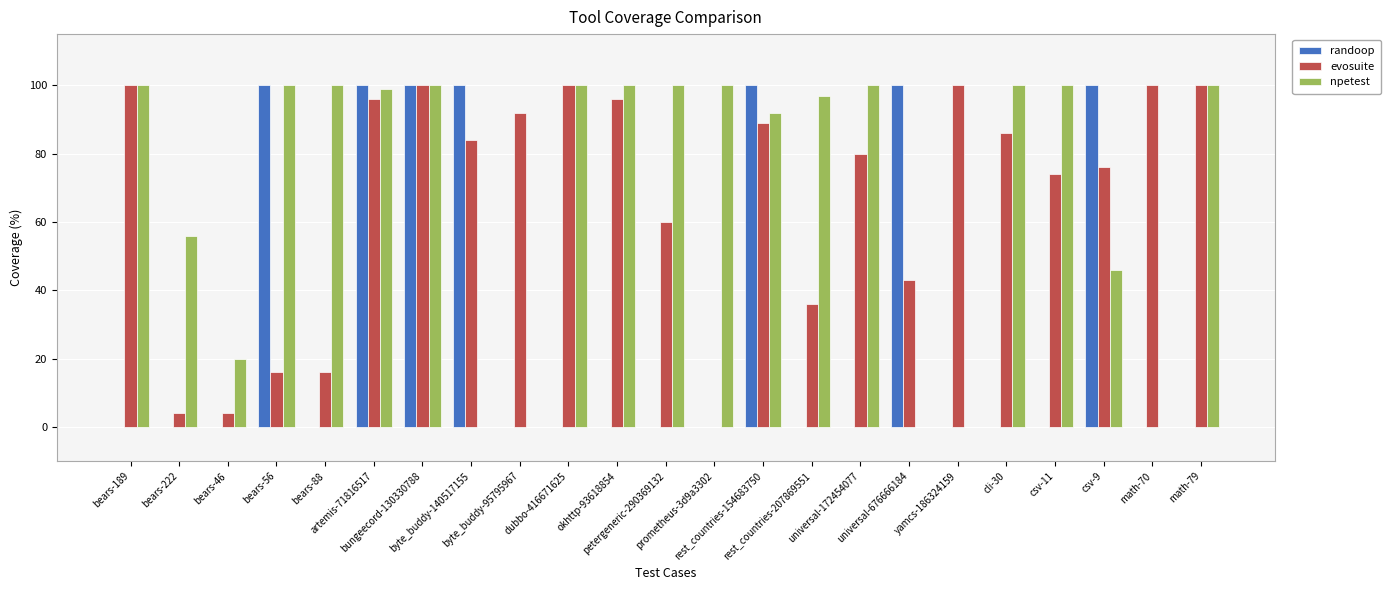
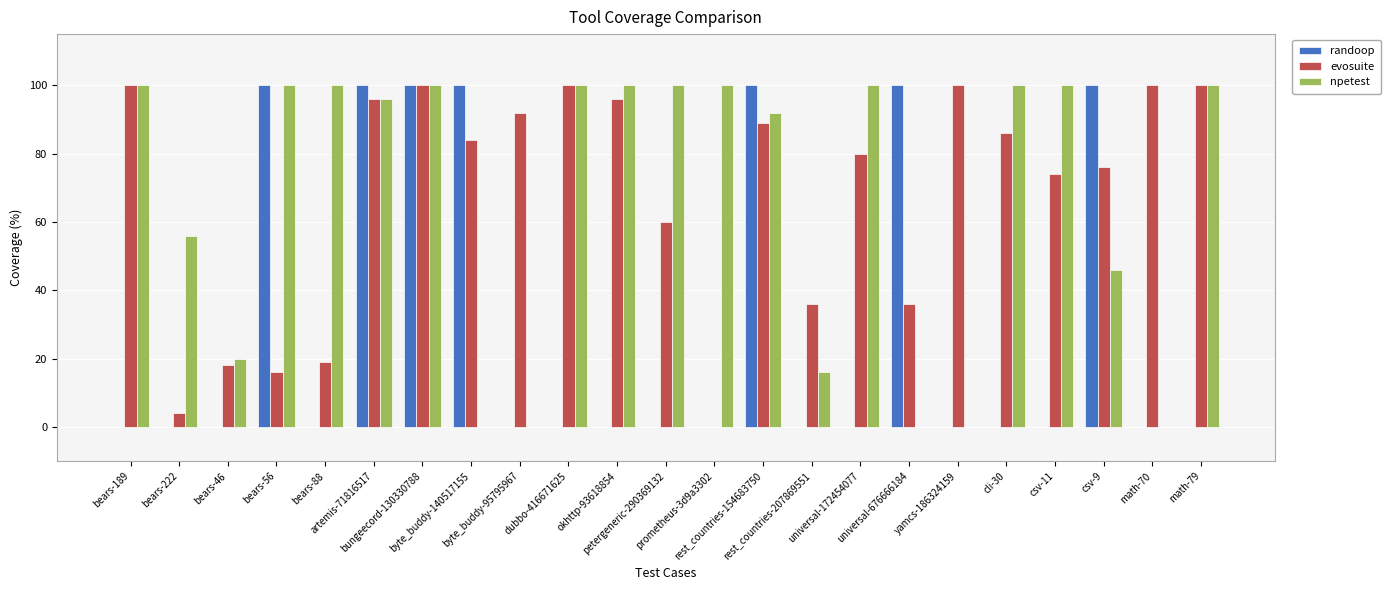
  {
    "randoop": {
      "bears-189": 0,
      "bears-222": 0,
      "bears-46": 0,
      "bears-56": 100,
      "bears-88": 0,
      "artemis-71816517": 100,
      "bungeecord-130330788": 100,
      "byte_buddy-140517155": 100,
      "byte_buddy-95795967": 0,
      "dubbo-416671625": 0,
      "okhttp-93618854": 0,
      "petergeneric-290369132": 0,
      "prometheus-3d9a3302": 0,
      "rest_countries-154683750": 100,
      "rest_countries-207869551": 0,
      "universal-172454077": 0,
      "universal-676666184": 100,
      "yamcs-186324159": 0,
      "cli-30": 0,
      "csv-11": 0,
      "csv-9": 100,
      "math-70": 0,
      "math-79": 0
    },
    "evosuite": {
      "bears-189": 100,
      "bears-222": 4,
-     "bears-46": 4,
+     "bears-46": 18,
      "bears-56": 16,
-     "bears-88": 16,
+     "bears-88": 19,
      "artemis-71816517": 96,
      "bungeecord-130330788": 100,
      "byte_buddy-140517155": 84,
      "byte_buddy-95795967": 92,
      "dubbo-416671625": 100,
      "okhttp-93618854": 96,
      "petergeneric-290369132": 60,
      "prometheus-3d9a3302": 0,
      "rest_countries-154683750": 89,
      "rest_countries-207869551": 36,
      "universal-172454077": 80,
-     "universal-676666184": 43,
+     "universal-676666184": 36,
      "yamcs-186324159": 100,
      "cli-30": 86,
      "csv-11": 74,
      "csv-9": 76,
      "math-70": 100,
      "math-79": 100
    },
    "npetest": {
      "bears-189": 100,
      "bears-222": 56,
      "bears-46": 20,
      "bears-56": 100,
      "bears-88": 100,
-     "artemis-71816517": 99,
+     "artemis-71816517": 96,
      "bungeecord-130330788": 100,
      "byte_buddy-140517155": 0,
      "byte_buddy-95795967": 0,
      "dubbo-416671625": 100,
      "okhttp-93618854": 100,
      "petergeneric-290369132": 100,
      "prometheus-3d9a3302": 100,
      "rest_countries-154683750": 92,
-     "rest_countries-207869551": 97,
+     "rest_countries-207869551": 16,
      "universal-172454077": 100,
      "universal-676666184": 0,
      "yamcs-186324159": 0,
      "cli-30": 100,
      "csv-11": 100,
      "csv-9": 46,
      "math-70": 0,
      "math-79": 100
    }
  }
